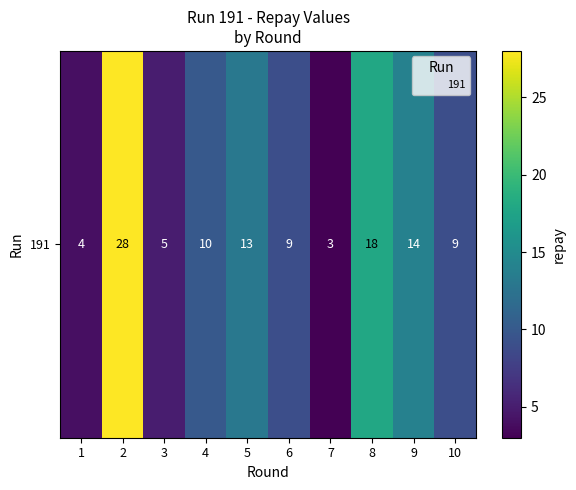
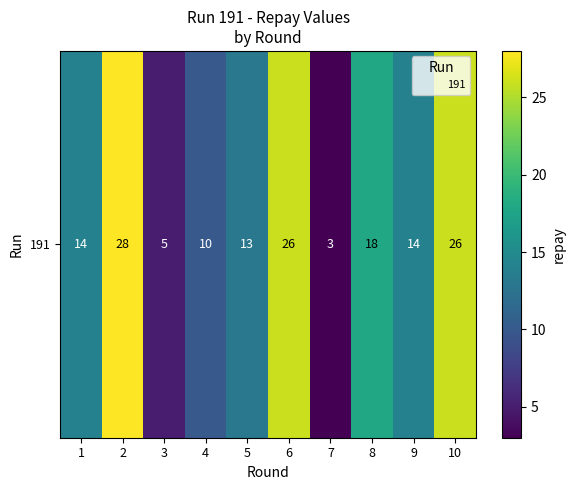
  {
    "191": {
-     "1": 4,
+     "1": 14,
      "2": 28,
      "3": 5,
      "4": 10,
      "5": 13,
-     "6": 9,
+     "6": 26,
      "7": 3,
      "8": 18,
      "9": 14,
-     "10": 9
+     "10": 26
    }
  }
